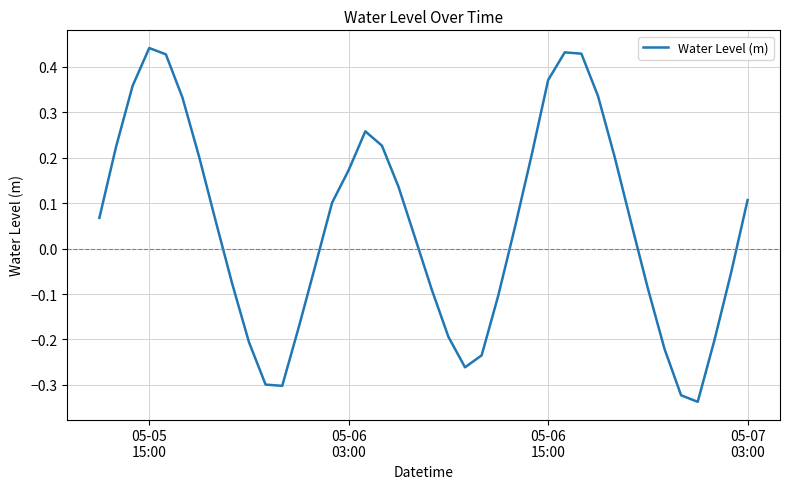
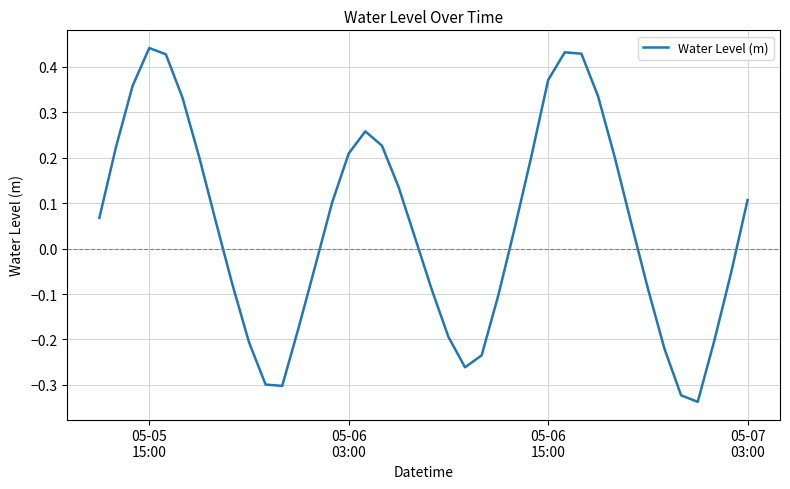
  {
    "05-05 15:00": 0.44,
-   "05-06 03:00": 0.17,
+   "05-06 03:00": 0.21,
    "05-06 15:00": 0.37,
    "05-07 03:00": 0.11
  }
